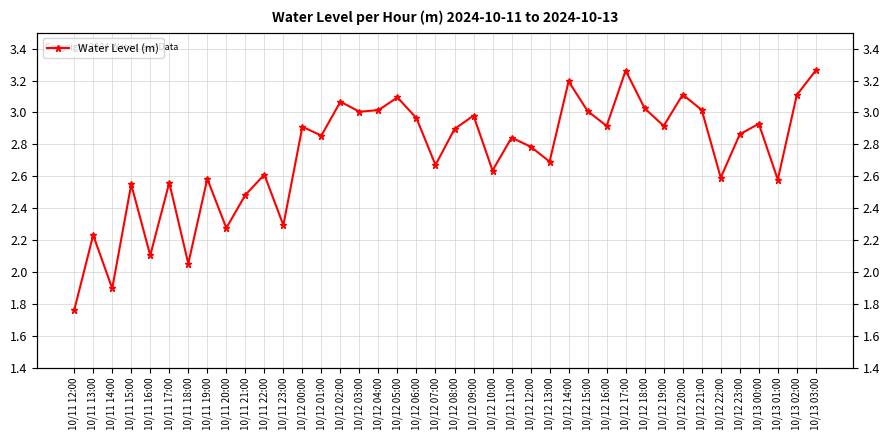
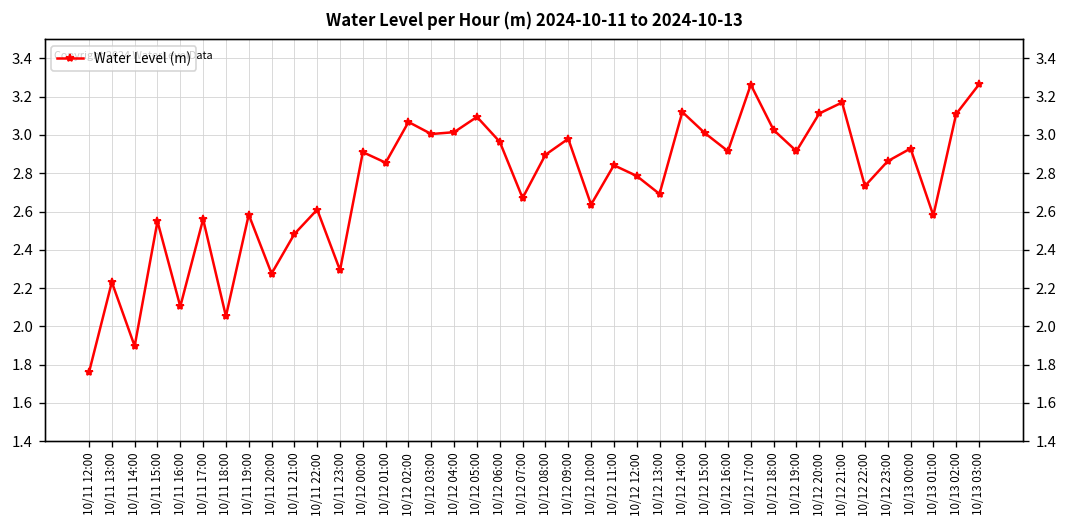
  {
    "10/11 12:00": 1.76,
    "10/11 13:00": 2.23,
    "10/11 14:00": 1.90,
    "10/11 15:00": 2.55,
    "10/11 16:00": 2.10,
    "10/11 17:00": 2.56,
    "10/11 18:00": 2.05,
    "10/11 19:00": 2.58,
    "10/11 20:00": 2.28,
    "10/11 21:00": 2.48,
    "10/11 22:00": 2.61,
    "10/11 23:00": 2.29,
    "10/12 00:00": 2.91,
    "10/12 01:00": 2.86,
    "10/12 02:00": 3.07,
    "10/12 03:00": 3.00,
    "10/12 04:00": 3.01,
    "10/12 05:00": 3.09,
    "10/12 06:00": 2.96,
    "10/12 07:00": 2.67,
    "10/12 08:00": 2.90,
    "10/12 09:00": 2.98,
    "10/12 10:00": 2.64,
    "10/12 11:00": 2.84,
    "10/12 12:00": 2.79,
    "10/12 13:00": 2.69,
-   "10/12 14:00": 3.20,
+   "10/12 14:00": 3.12,
    "10/12 15:00": 3.01,
    "10/12 16:00": 2.92,
    "10/12 17:00": 3.26,
    "10/12 18:00": 3.03,
    "10/12 19:00": 2.92,
    "10/12 20:00": 3.11,
-   "10/12 21:00": 3.02,
-   "10/12 22:00": 2.59,
+   "10/12 21:00": 3.17,
+   "10/12 22:00": 2.73,
    "10/12 23:00": 2.86,
    "10/13 00:00": 2.93,
    "10/13 01:00": 2.58,
    "10/13 02:00": 3.11,
    "10/13 03:00": 3.26
  }
